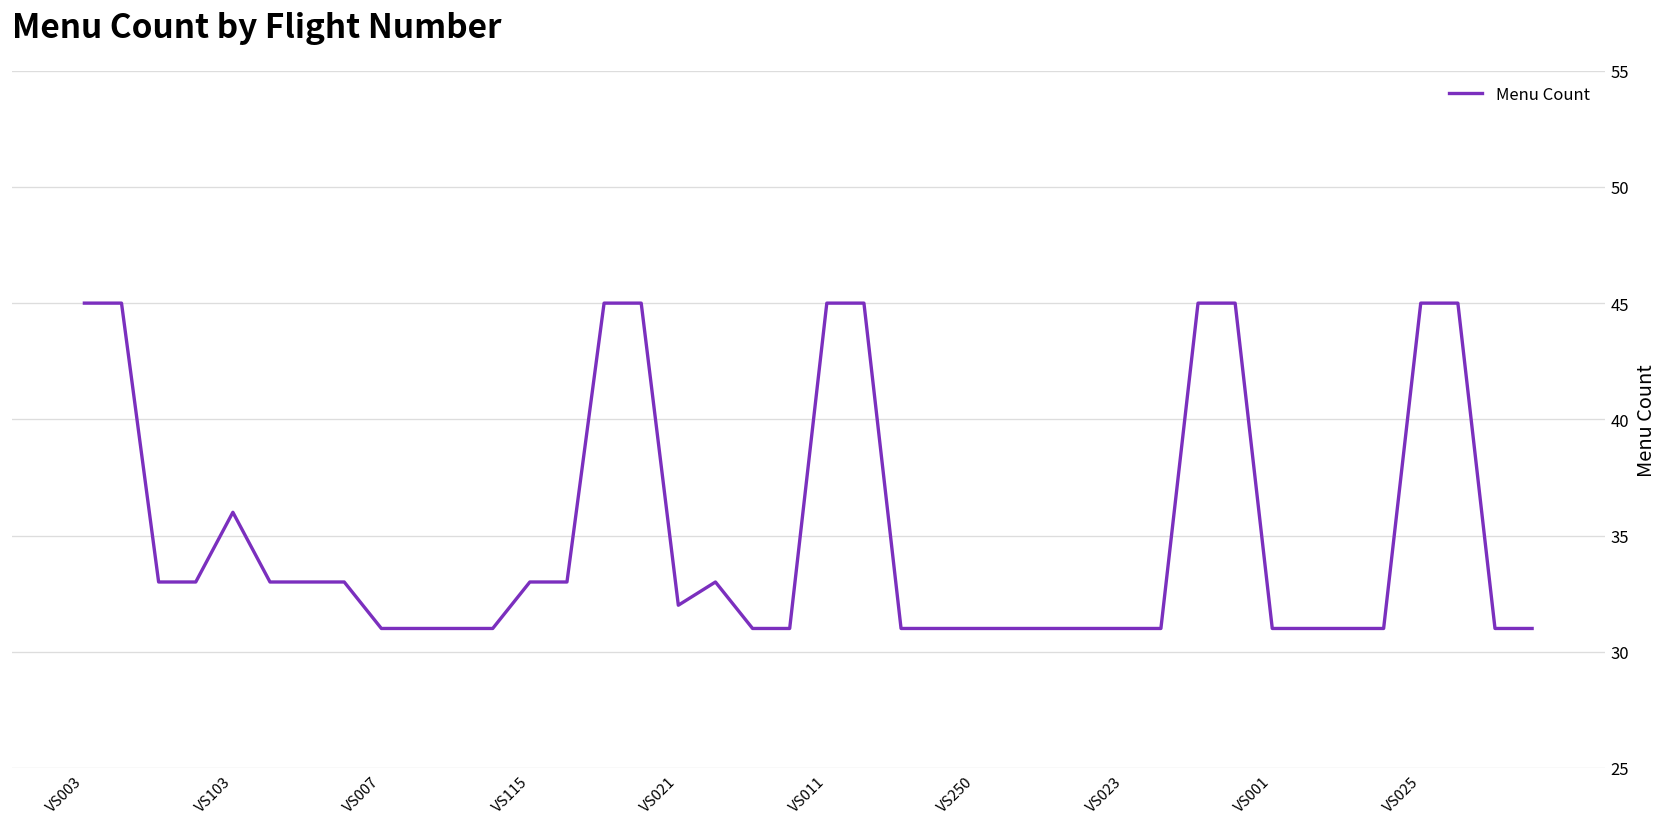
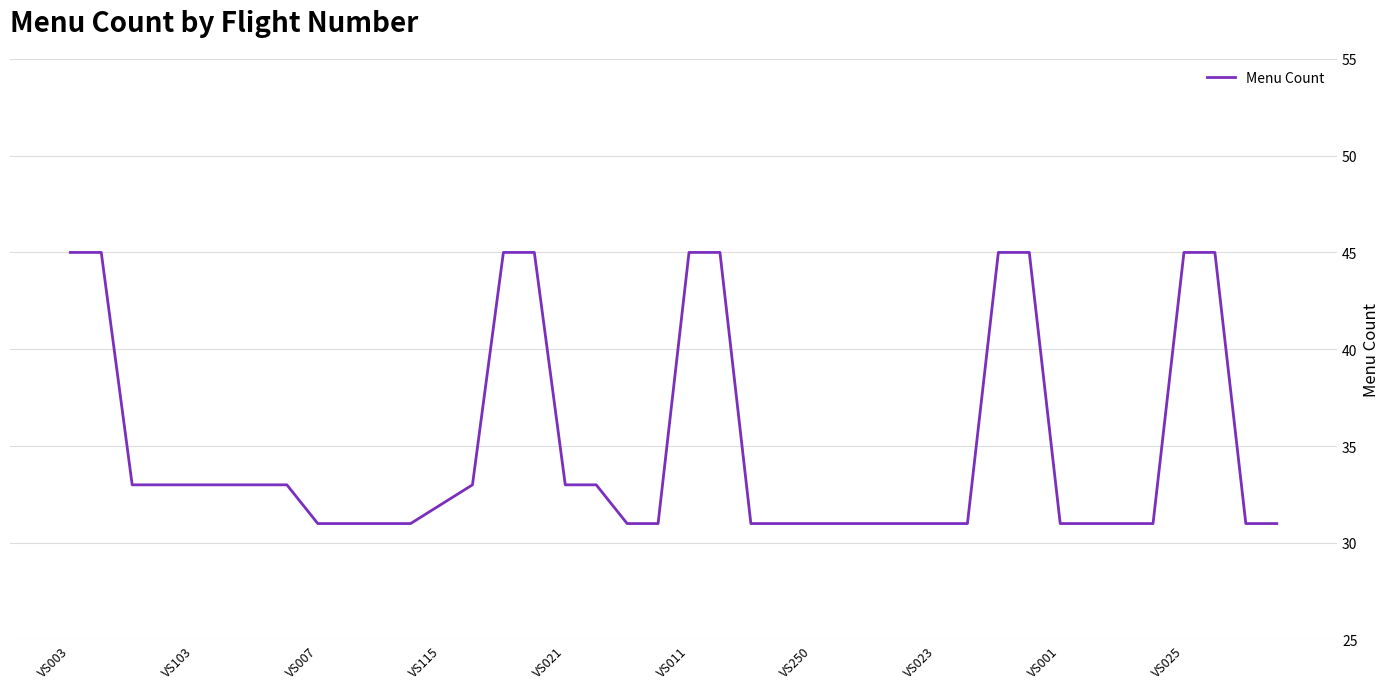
  {
    "VS003": 45,
-   "VS103": 36,
+   "VS103": 33,
    "VS007": 31,
-   "VS115": 33,
-   "VS021": 32,
+   "VS115": 32,
+   "VS021": 33,
    "VS011": 45,
    "VS250": 31,
    "VS023": 31,
    "VS001": 31,
    "VS025": 45
  }
